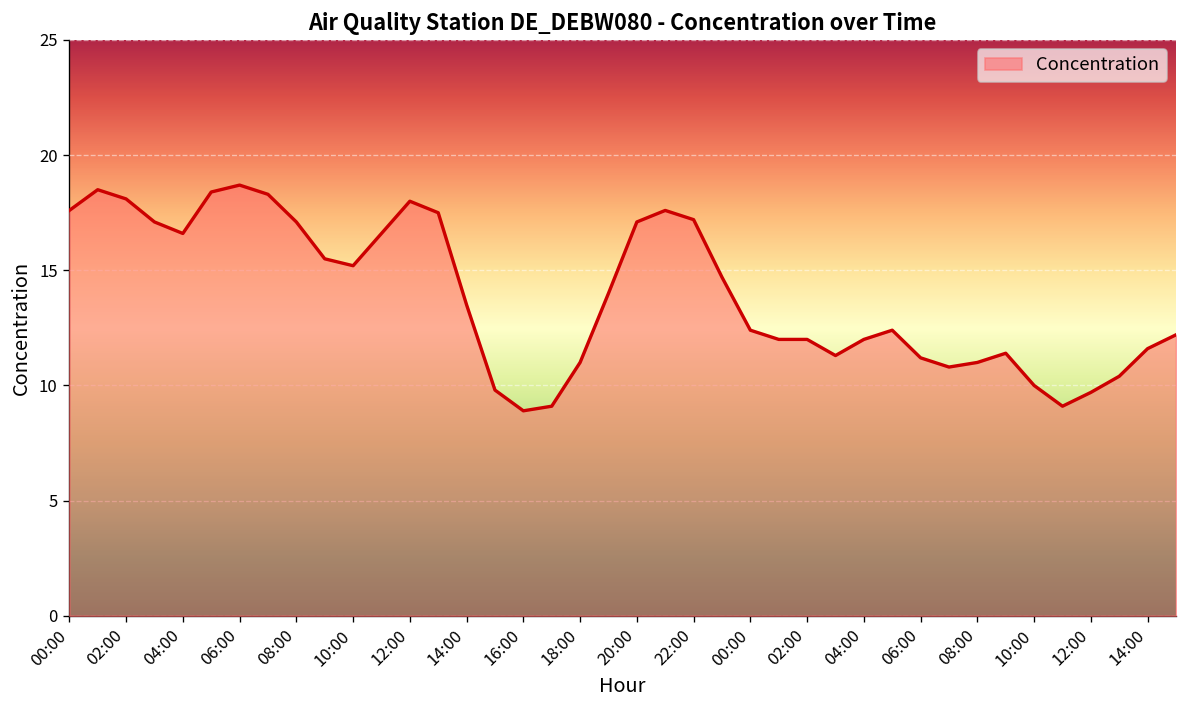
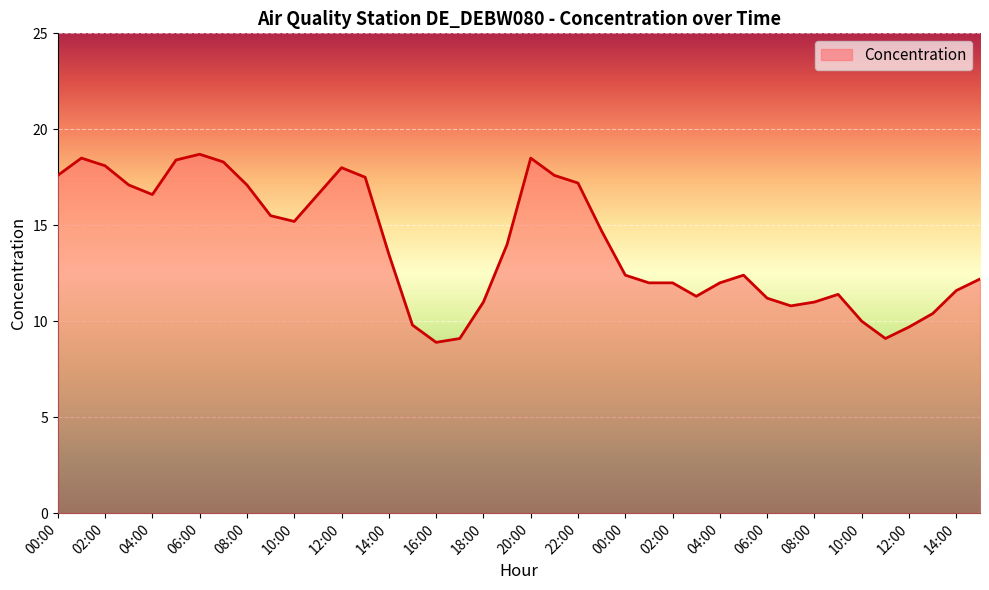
  {
    "16:00": 8.9,
    "18:00": 11.0,
-   "20:00": 17.1,
+   "20:00": 18.5,
    "22:00": 17.2
  }
